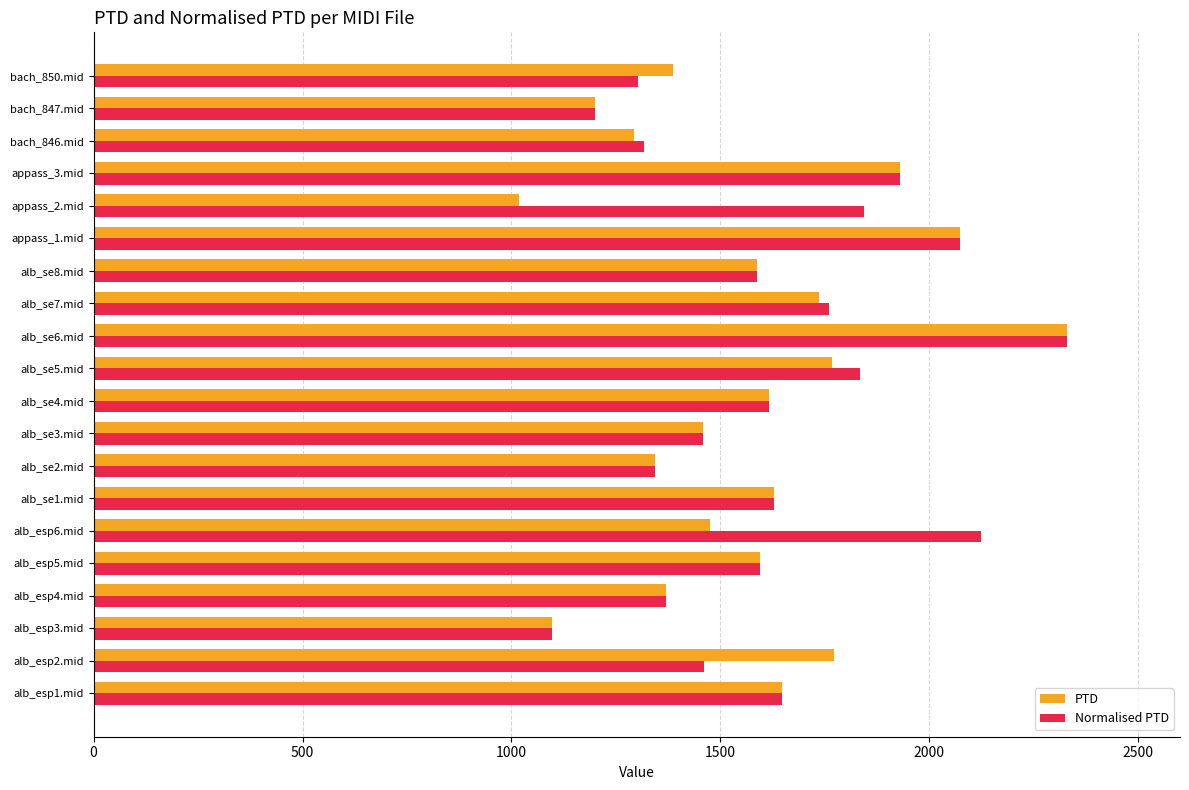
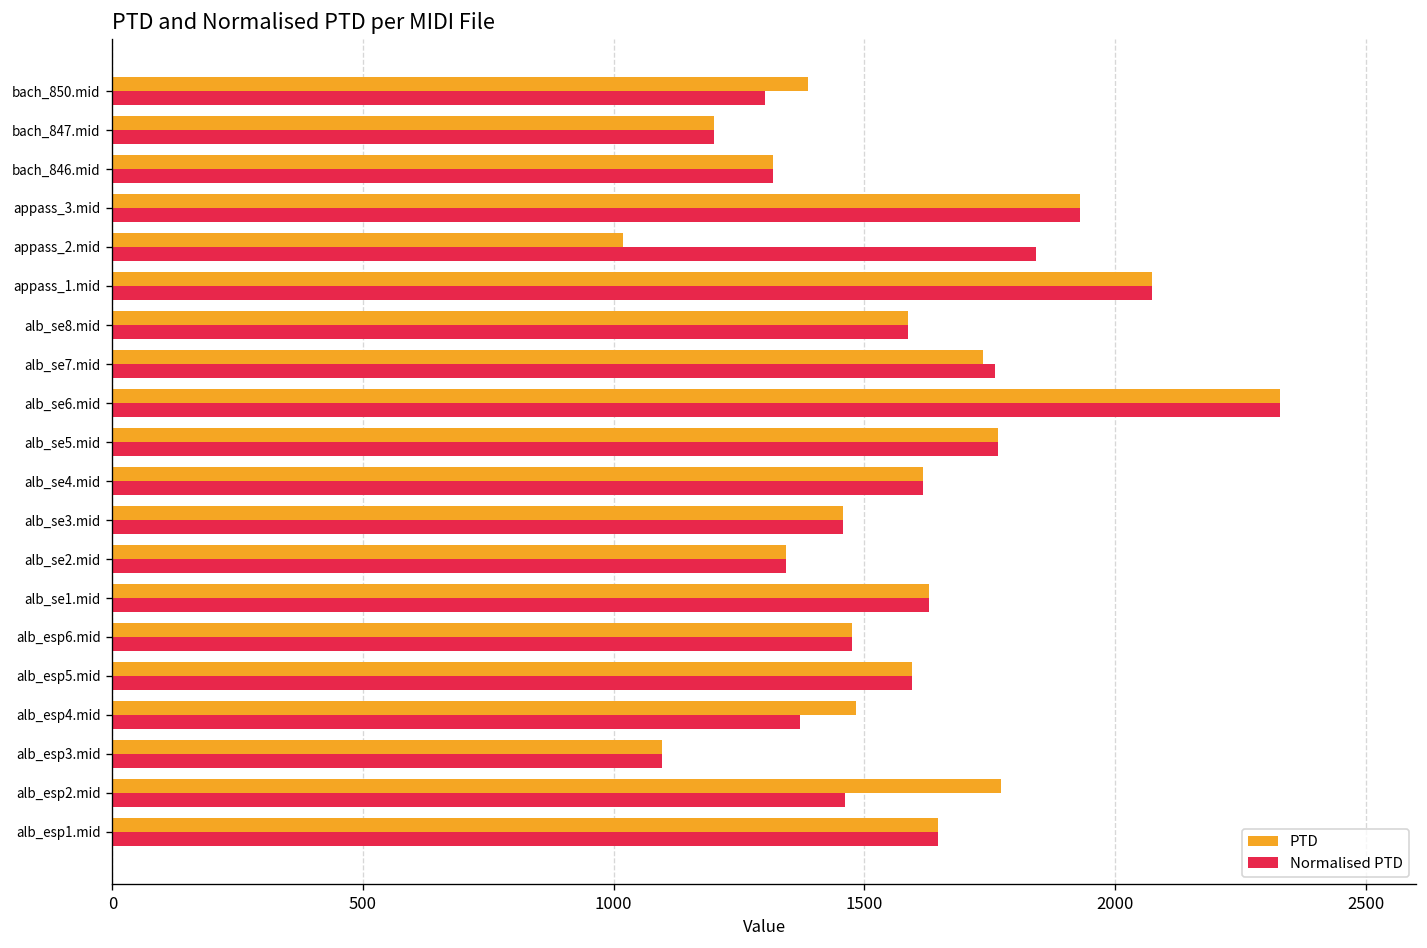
  {
    "PTD": {
      "bach_850.mid": 1390,
      "bach_847.mid": 1200,
-     "bach_846.mid": 1290,
+     "bach_846.mid": 1320,
      "appass_3.mid": 1930,
      "appass_2.mid": 1020,
      "appass_1.mid": 2070,
      "alb_se8.mid": 1590,
      "alb_se7.mid": 1740,
      "alb_se6.mid": 2330,
      "alb_se5.mid": 1770,
      "alb_se4.mid": 1620,
      "alb_se3.mid": 1460,
      "alb_se2.mid": 1340,
      "alb_se1.mid": 1630,
      "alb_esp6.mid": 1480,
      "alb_esp5.mid": 1590,
-     "alb_esp4.mid": 1370,
+     "alb_esp4.mid": 1480,
      "alb_esp3.mid": 1100,
      "alb_esp2.mid": 1770,
      "alb_esp1.mid": 1650
    },
    "Normalised PTD": {
      "bach_850.mid": 1300,
      "bach_847.mid": 1200,
      "bach_846.mid": 1320,
      "appass_3.mid": 1930,
      "appass_2.mid": 1840,
      "appass_1.mid": 2070,
      "alb_se8.mid": 1590,
      "alb_se7.mid": 1760,
      "alb_se6.mid": 2330,
-     "alb_se5.mid": 1840,
+     "alb_se5.mid": 1770,
      "alb_se4.mid": 1620,
      "alb_se3.mid": 1460,
      "alb_se2.mid": 1340,
      "alb_se1.mid": 1630,
-     "alb_esp6.mid": 2120,
+     "alb_esp6.mid": 1480,
      "alb_esp5.mid": 1590,
      "alb_esp4.mid": 1370,
      "alb_esp3.mid": 1100,
      "alb_esp2.mid": 1460,
      "alb_esp1.mid": 1650
    }
  }
